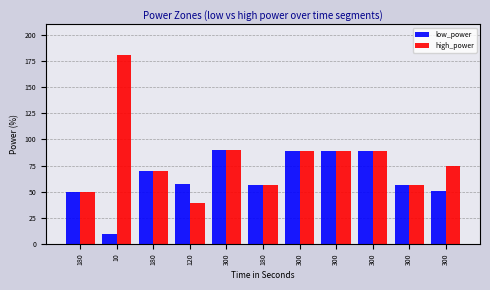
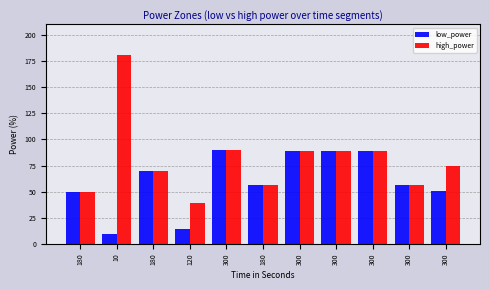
  {
    "low_power": {
      "10": 10,
-     "120": 57
+     "120": 14
    },
    "high_power": {
      "10": 181,
      "120": 39
    }
  }
